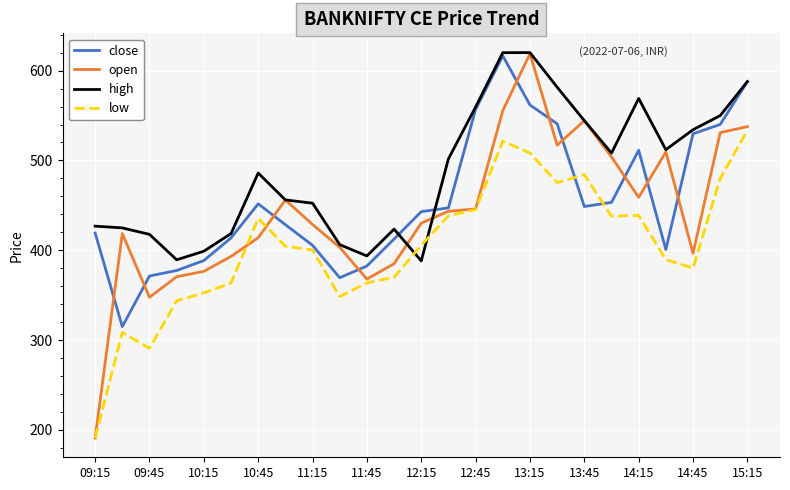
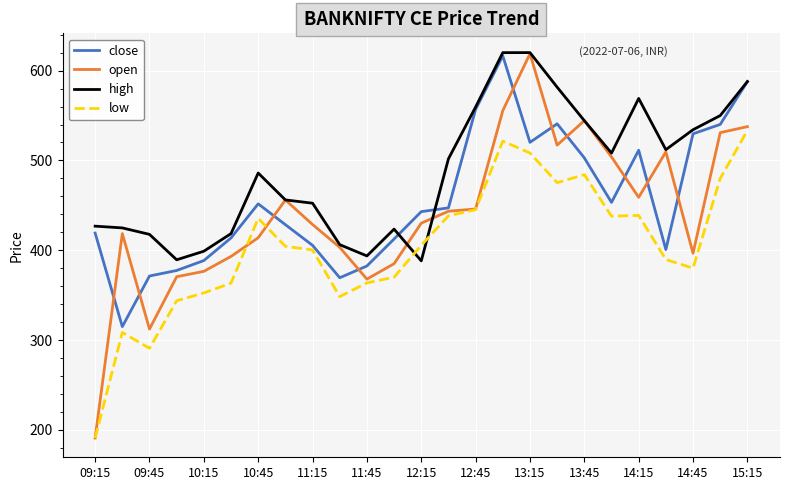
  {
    "close": {
      "09:15": 420,
      "09:45": 370,
      "10:15": 390,
      "10:45": 450,
      "11:15": 410,
      "11:45": 380,
      "12:15": 440,
-     "13:15": 560,
-     "13:45": 450,
+     "13:15": 520,
+     "13:45": 500,
      "14:15": 510,
      "14:45": 530
    },
    "open": {
-     "09:45": 350,
+     "09:45": 310,
      "10:15": 380,
      "10:45": 410,
      "11:15": 430,
      "11:45": 370,
      "12:15": 430,
      "14:15": 460,
      "14:45": 400,
      "15:15": 540
    },
    "high": {
      "09:15": 430,
      "09:45": 420,
      "10:15": 400,
      "10:45": 490,
      "11:15": 450,
      "11:45": 390,
      "12:15": 390,
      "14:15": 570,
      "14:45": 530
    },
    "low": {
      "09:45": 290,
      "10:15": 350,
      "10:45": 440,
      "11:15": 400,
      "11:45": 360,
      "12:15": 410,
      "13:15": 510,
      "13:45": 480,
      "14:15": 440,
      "14:45": 380,
      "15:15": 530
    }
  }
